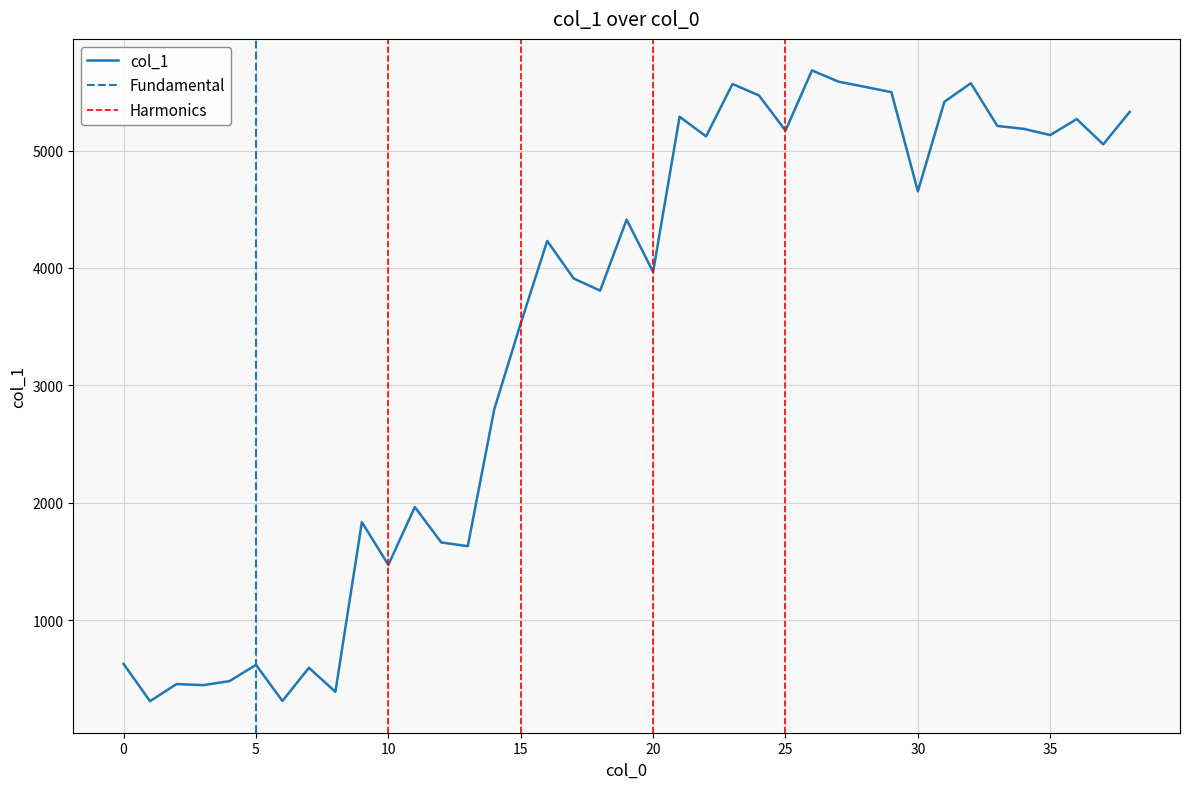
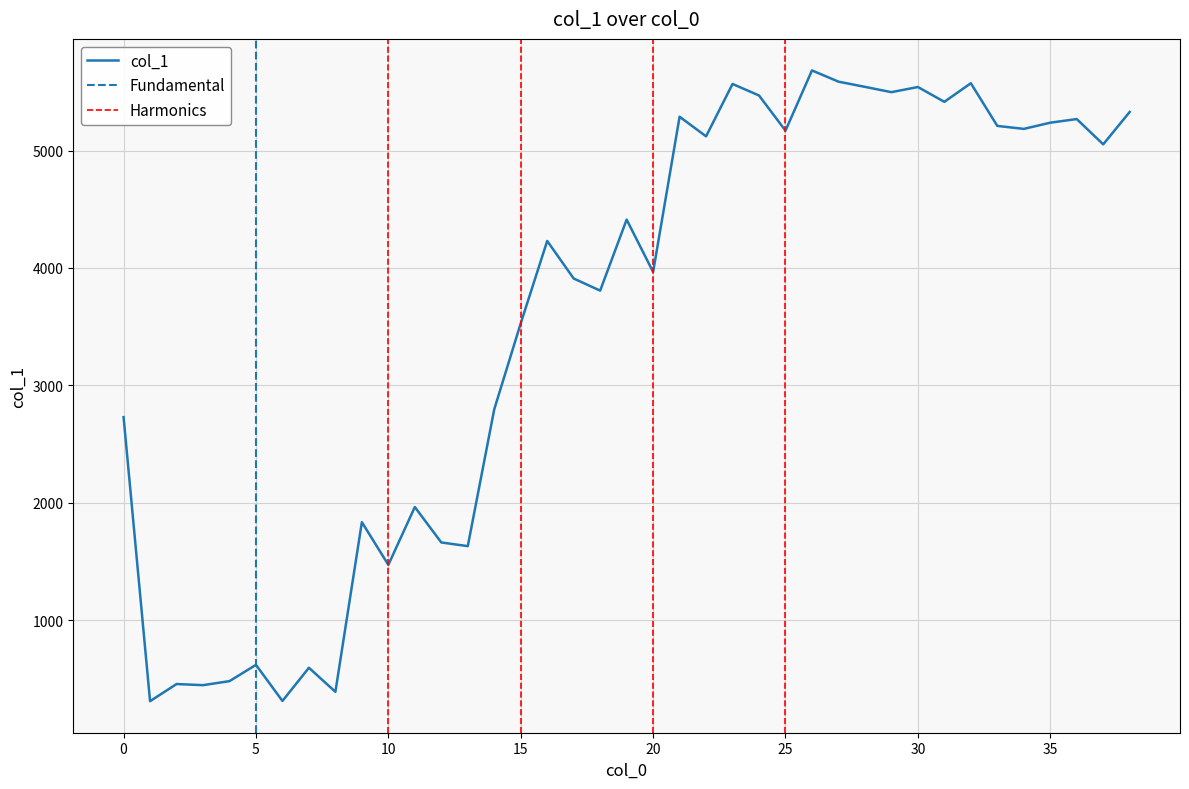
  {
-   "0": 630,
+   "0": 2730,
    "5": 620,
    "10": 1470,
    "15": 3530,
    "20": 3970,
    "25": 5170,
-   "30": 4650,
-   "35": 5130
+   "30": 5540,
+   "35": 5240
  }
